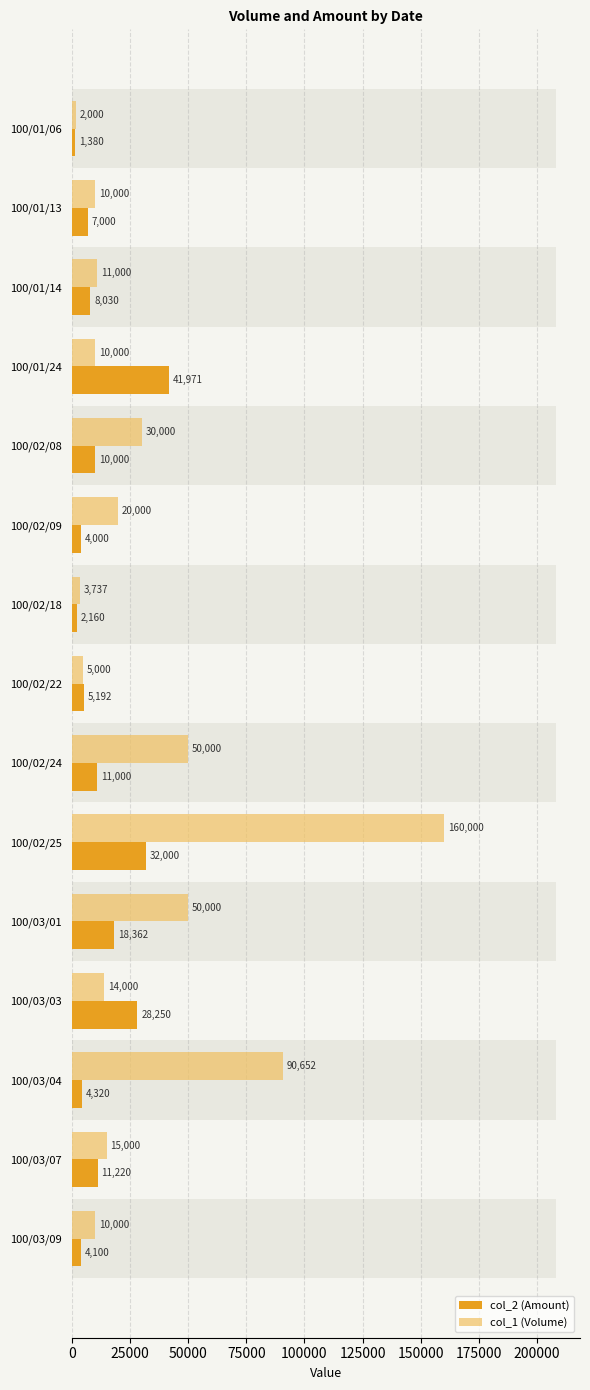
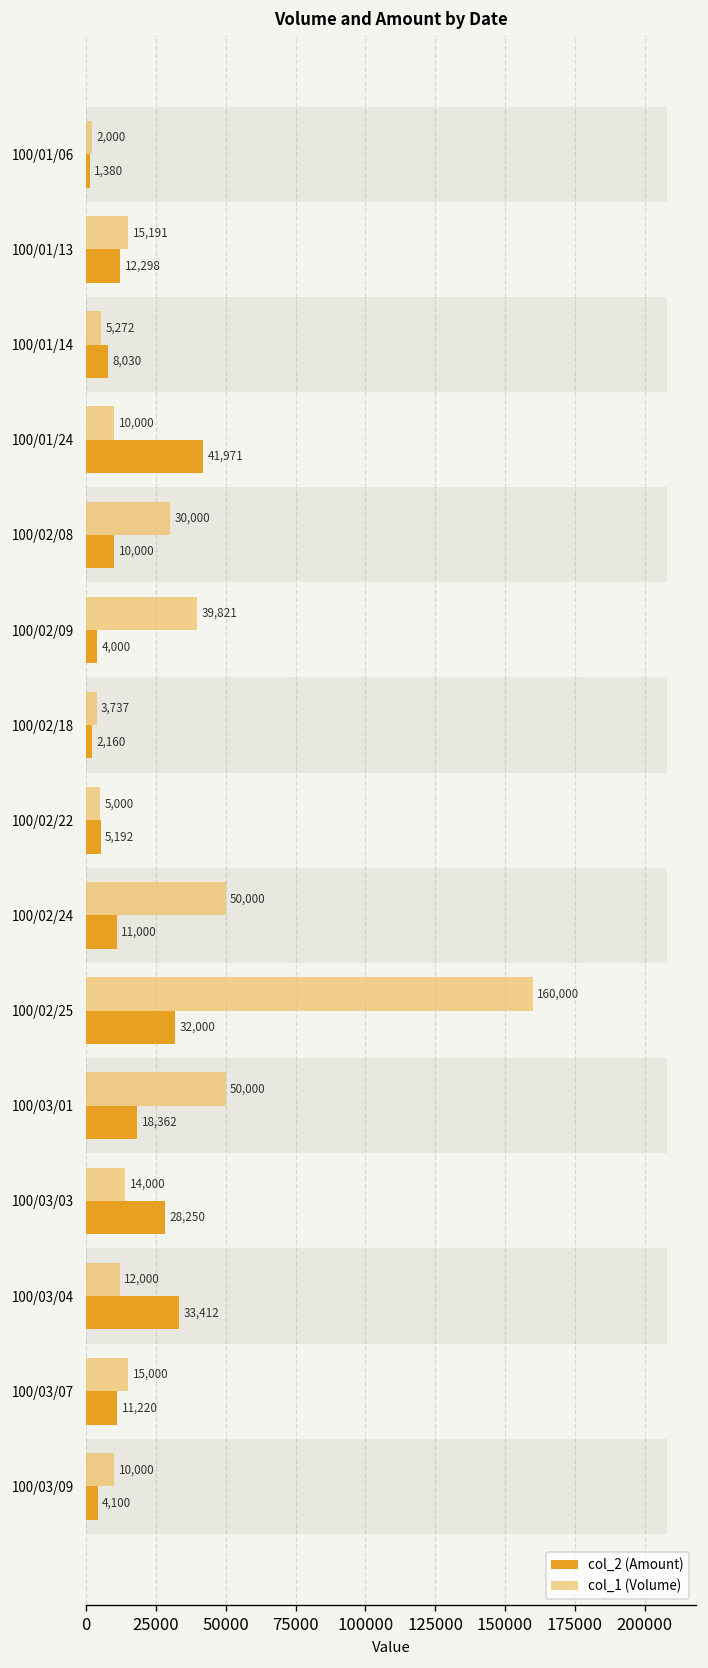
  {
    "col_2 (Amount)": {
-     "100/01/13": "7,000",
-     "100/03/04": "4,320"
+     "100/01/13": "12,298",
+     "100/03/04": "33,412"
    },
    "col_1 (Volume)": {
-     "100/01/13": "10,000",
-     "100/01/14": "11,000",
-     "100/02/09": "20,000",
-     "100/03/04": "90,652"
+     "100/01/13": "15,191",
+     "100/01/14": "5,272",
+     "100/02/09": "39,821",
+     "100/03/04": "12,000"
    }
  }
